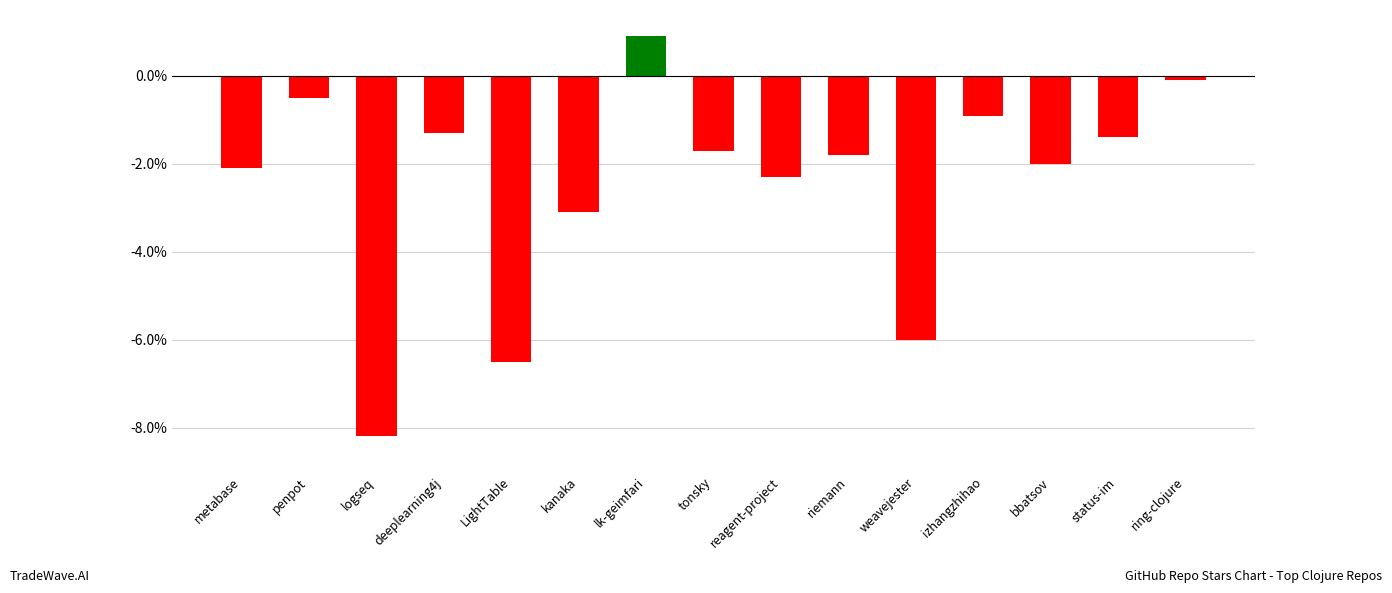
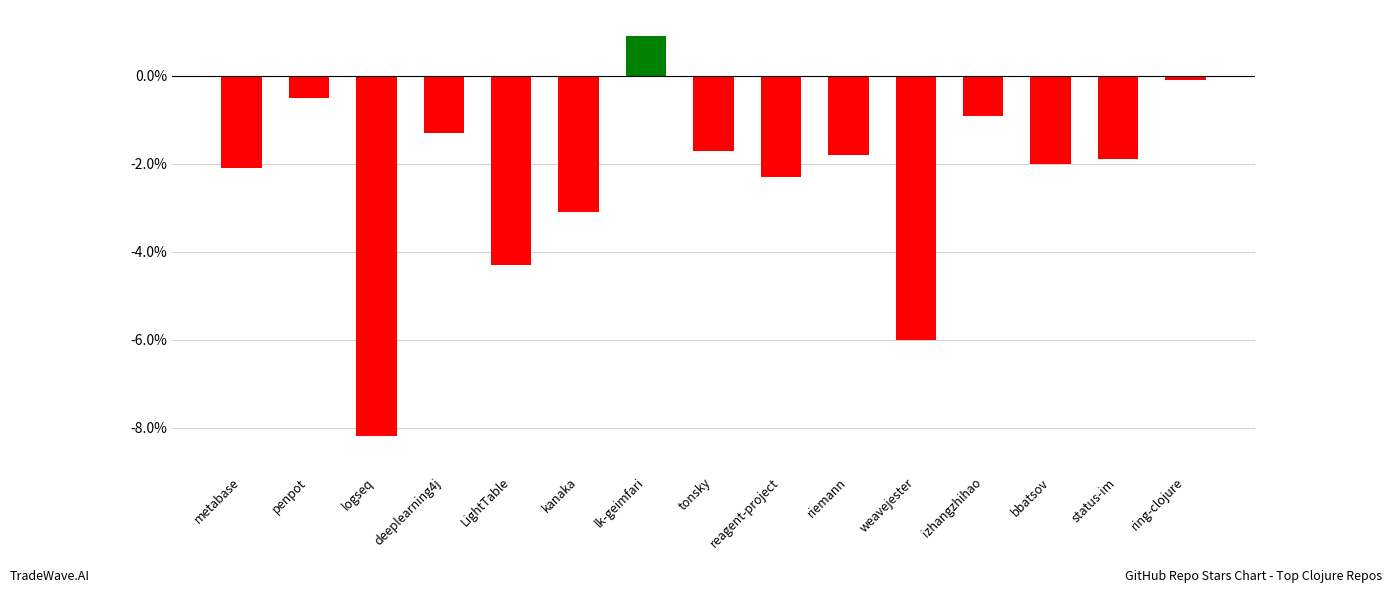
  {
    "metabase": "-2.1%",
    "penpot": "-0.5%",
    "logseq": "-8.2%",
    "deeplearning4j": "-1.3%",
-   "LightTable": "-6.5%",
+   "LightTable": "-4.3%",
    "kanaka": "-3.1%",
    "lk-geimfari": "0.9%",
    "tonsky": "-1.7%",
    "reagent-project": "-2.3%",
    "riemann": "-1.8%",
    "weavejester": "-6.0%",
    "izhangzhihao": "-0.9%",
    "bbatsov": "-2.0%",
-   "status-im": "-1.4%",
+   "status-im": "-1.9%",
    "ring-clojure": "-0.1%"
  }
